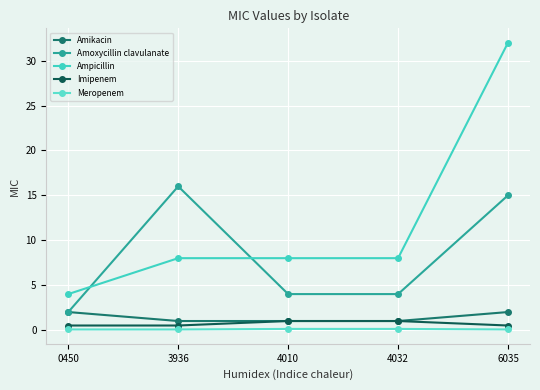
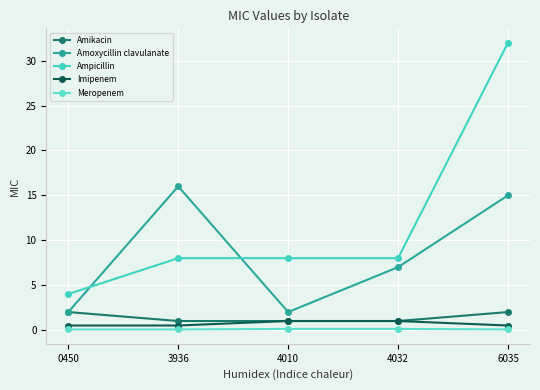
  {
    "Amoxycillin clavulanate": {
      "3936": 16,
-     "4010": 4,
-     "4032": 4,
+     "4010": 2,
+     "4032": 7,
      "6035": 15
    }
  }
